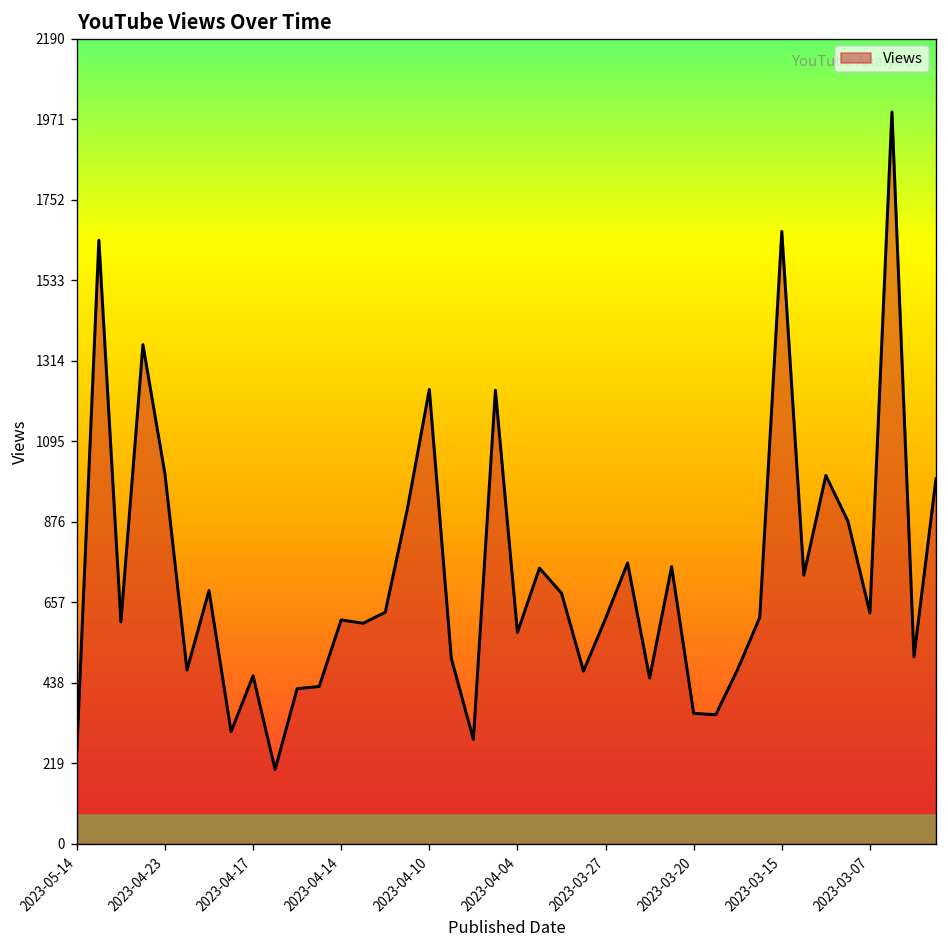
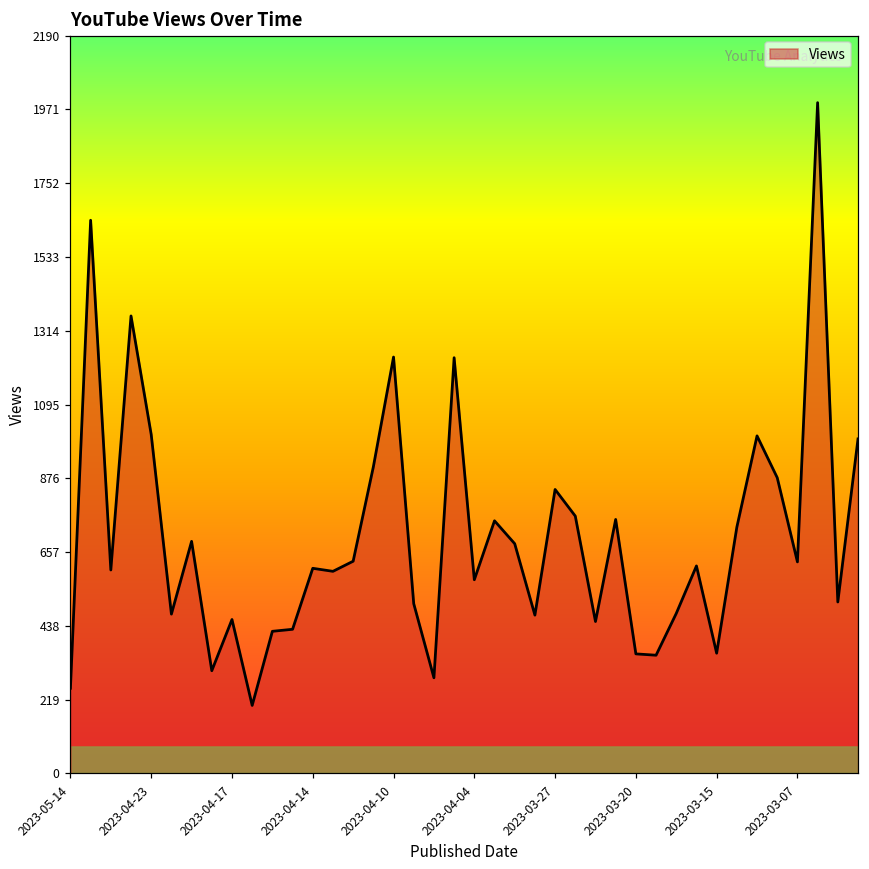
  {
    "2023-05-14": 250,
    "2023-04-23": 1010,
    "2023-04-14": 610,
    "2023-04-10": 1240,
    "2023-04-04": 580,
-   "2023-03-27": 610,
+   "2023-03-27": 840,
    "2023-03-20": 360,
-   "2023-03-15": 1670,
+   "2023-03-15": 360,
    "2023-03-07": 630
  }
